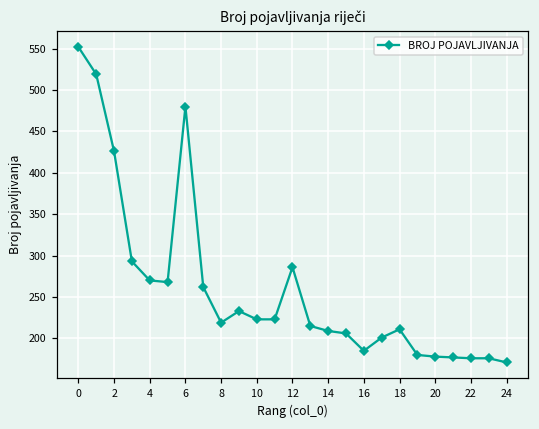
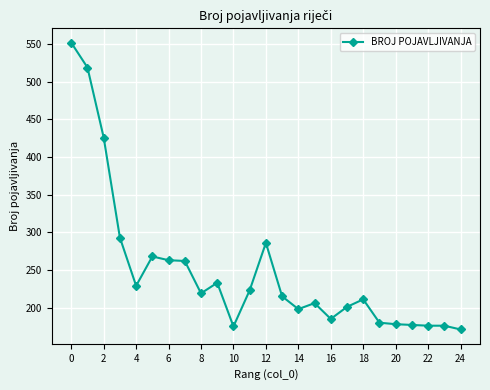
  {
    "0": 550,
    "2": 430,
-   "4": 270,
-   "6": 480,
+   "4": 230,
+   "6": 260,
    "8": 220,
-   "10": 220,
+   "10": 180,
    "12": 290,
-   "14": 210,
+   "14": 200,
    "16": 190,
    "18": 210,
    "20": 180,
    "22": 180,
    "24": 170
  }
